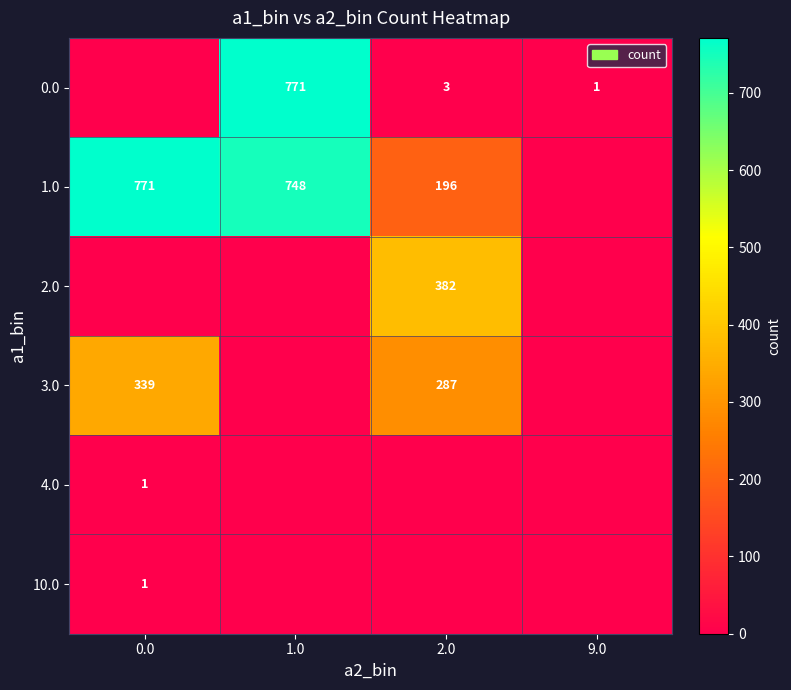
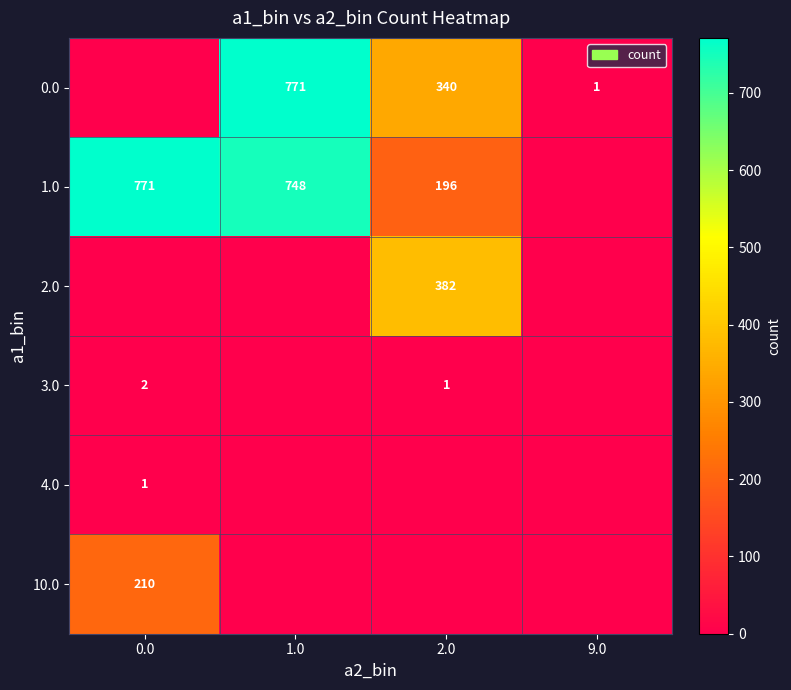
  {
    "0.0": {
      "1.0": 771,
-     "2.0": 3,
+     "2.0": 340,
      "9.0": 1
    },
    "1.0": {
      "0.0": 771,
      "1.0": 748,
      "2.0": 196
    },
    "2.0": {
      "2.0": 382
    },
    "3.0": {
-     "0.0": 339,
-     "2.0": 287
+     "0.0": 2,
+     "2.0": 1
    },
    "4.0": {
      "0.0": 1
    },
    "10.0": {
-     "0.0": 1
+     "0.0": 210
    }
  }
